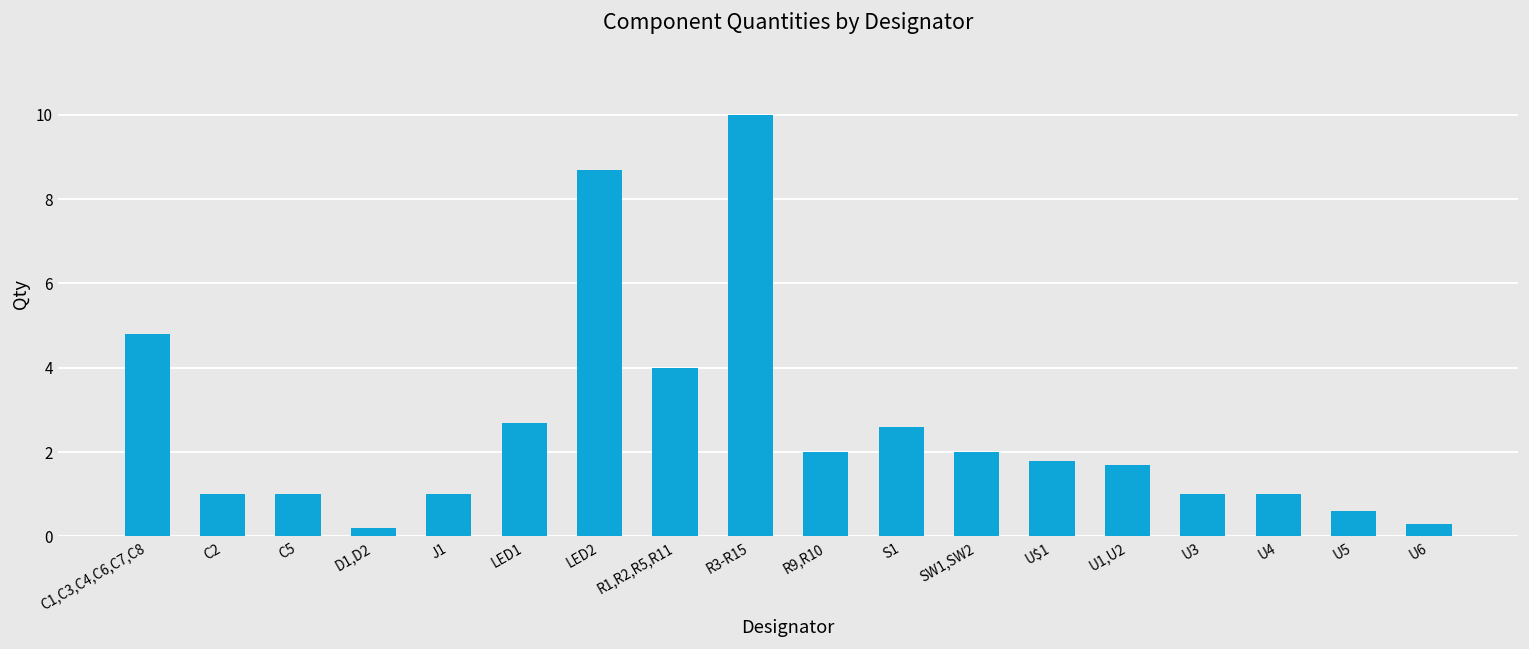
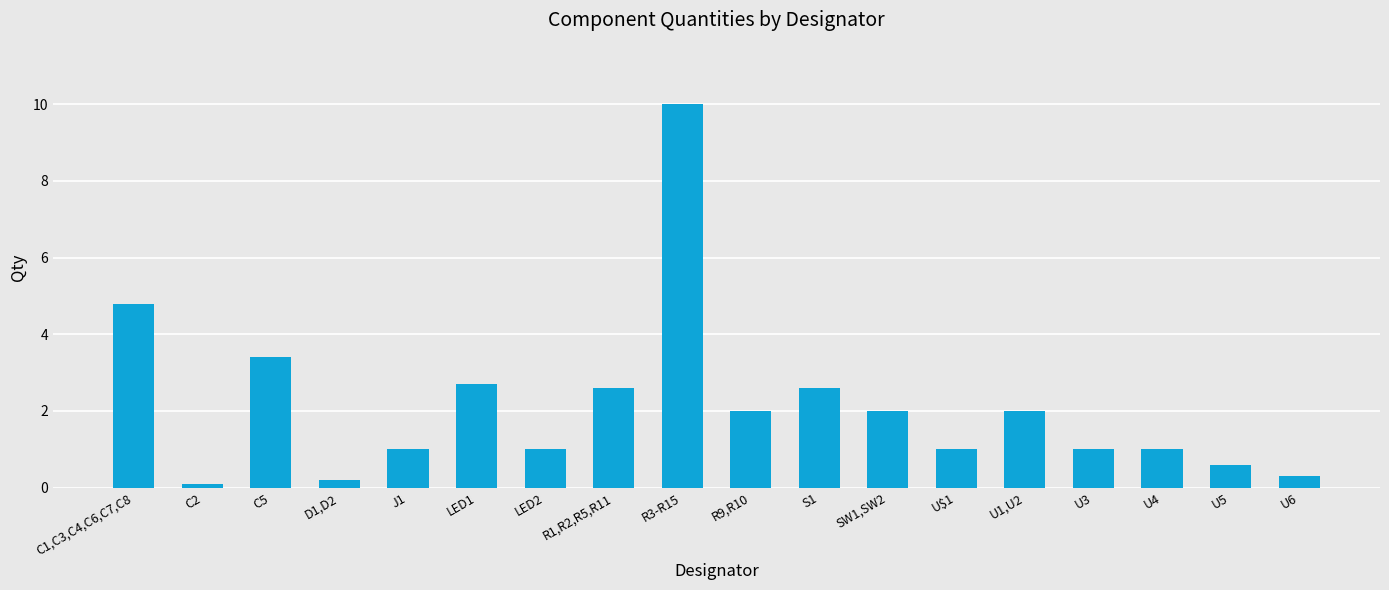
  {
    "C1,C3,C4,C6,C7,C8": 4.8,
-   "C2": 1.0,
-   "C5": 1.0,
+   "C2": 0.1,
+   "C5": 3.4,
    "D1,D2": 0.2,
    "J1": 1.0,
    "LED1": 2.7,
-   "LED2": 8.7,
-   "R1,R2,R5,R11": 4.0,
+   "LED2": 1.0,
+   "R1,R2,R5,R11": 2.6,
    "R3-R15": 10.0,
    "R9,R10": 2.0,
    "S1": 2.6,
    "SW1,SW2": 2.0,
-   "U$1": 1.8,
-   "U1,U2": 1.7,
+   "U$1": 1.0,
+   "U1,U2": 2.0,
    "U3": 1.0,
    "U4": 1.0,
    "U5": 0.6,
    "U6": 0.3
  }
